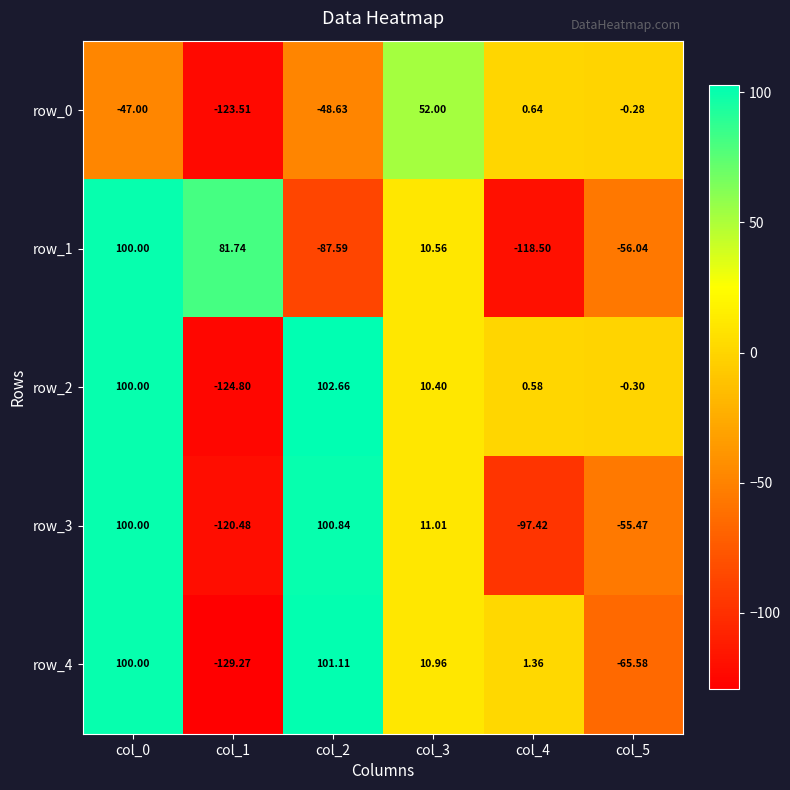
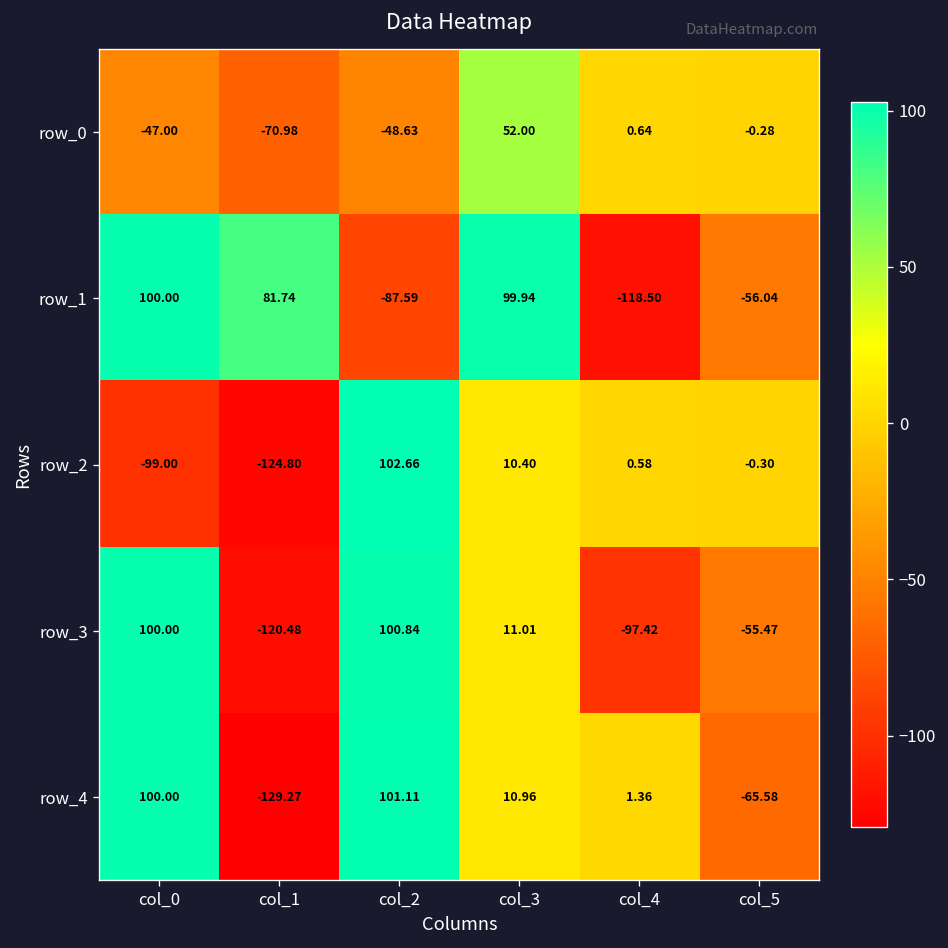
  {
    "row_0": {
      "col_0": -47.00,
-     "col_1": -123.51,
+     "col_1": -70.98,
      "col_2": -48.63,
      "col_3": 52.00,
      "col_4": 0.64,
      "col_5": -0.28
    },
    "row_1": {
      "col_0": 100.00,
      "col_1": 81.74,
      "col_2": -87.59,
-     "col_3": 10.56,
+     "col_3": 99.94,
      "col_4": -118.50,
      "col_5": -56.04
    },
    "row_2": {
-     "col_0": 100.00,
+     "col_0": -99.00,
      "col_1": -124.80,
      "col_2": 102.66,
      "col_3": 10.40,
      "col_4": 0.58,
      "col_5": -0.30
    },
    "row_3": {
      "col_0": 100.00,
      "col_1": -120.48,
      "col_2": 100.84,
      "col_3": 11.01,
      "col_4": -97.42,
      "col_5": -55.47
    },
    "row_4": {
      "col_0": 100.00,
      "col_1": -129.27,
      "col_2": 101.11,
      "col_3": 10.96,
      "col_4": 1.36,
      "col_5": -65.58
    }
  }
